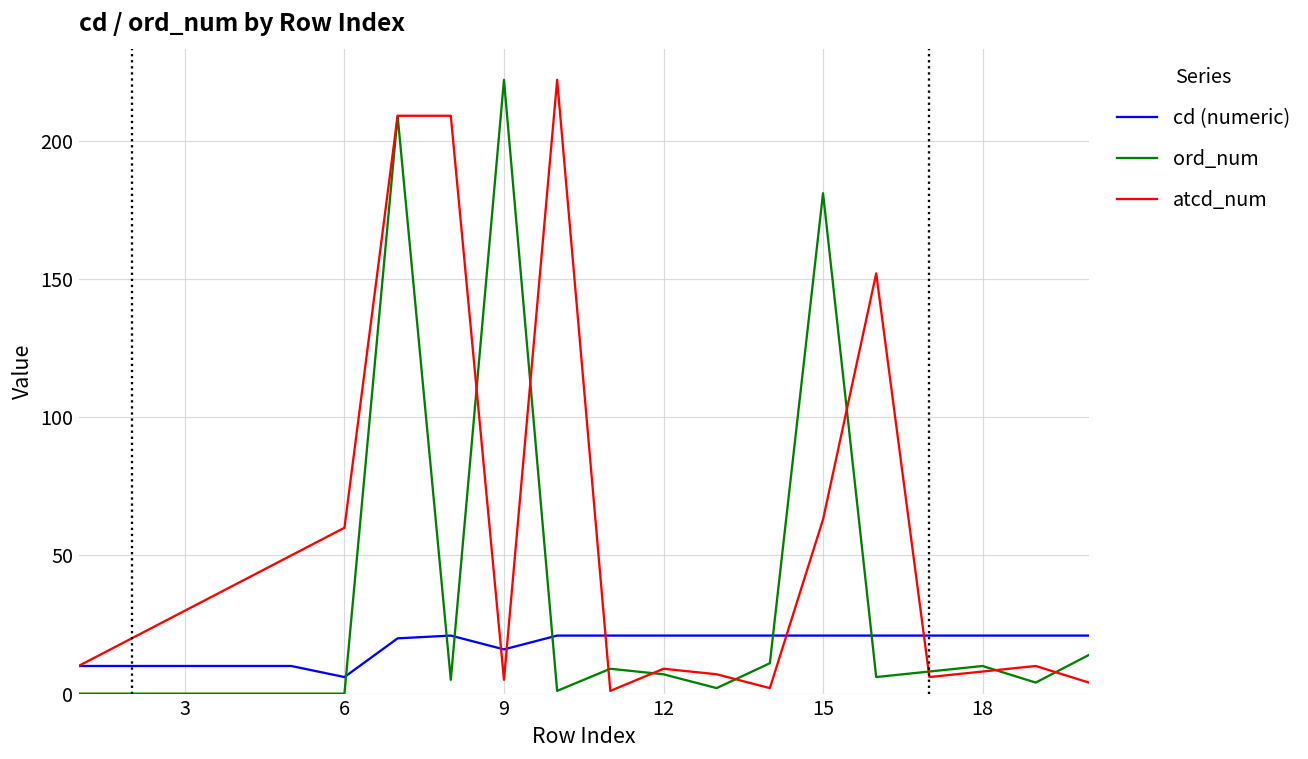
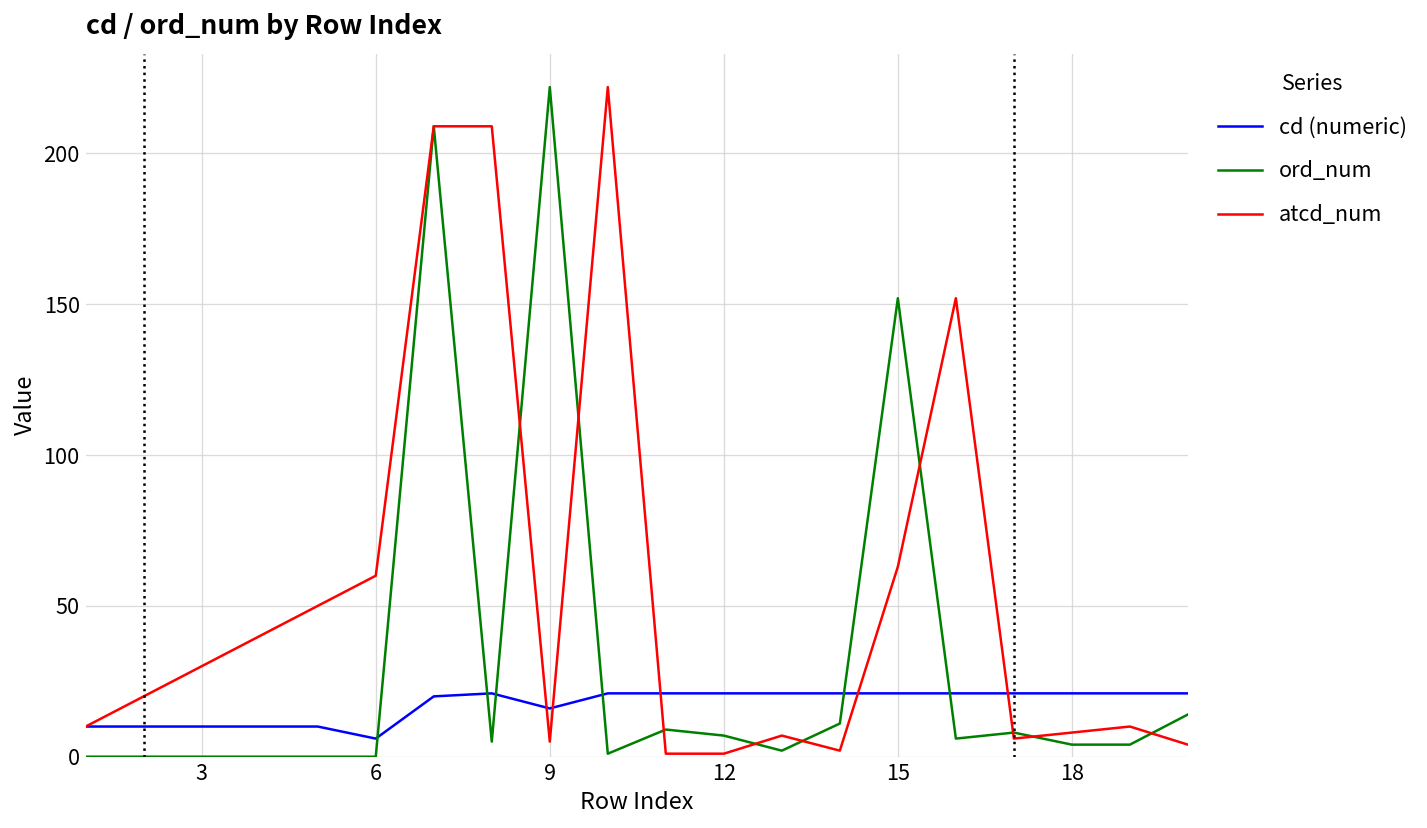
  {
    "cd (numeric)": {
      "3": 10,
      "6": 6,
      "9": 16,
      "12": 21,
      "15": 21,
      "18": 21
    },
    "ord_num": {
      "3": 0,
      "6": 0,
      "9": 222,
      "12": 7,
-     "15": 181,
-     "18": 10
+     "15": 152,
+     "18": 4
    },
    "atcd_num": {
      "3": 30,
      "6": 60,
      "9": 5,
-     "12": 9,
+     "12": 1,
      "15": 63,
      "18": 8
    }
  }
